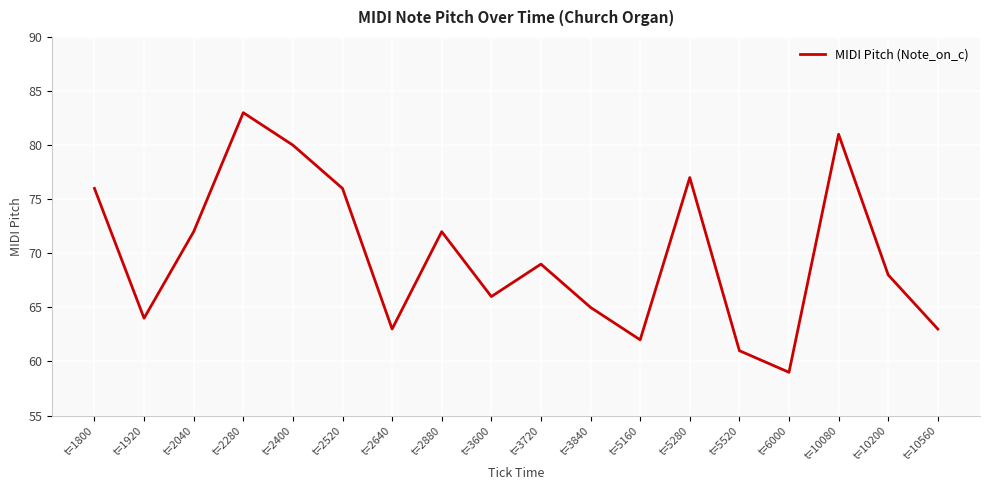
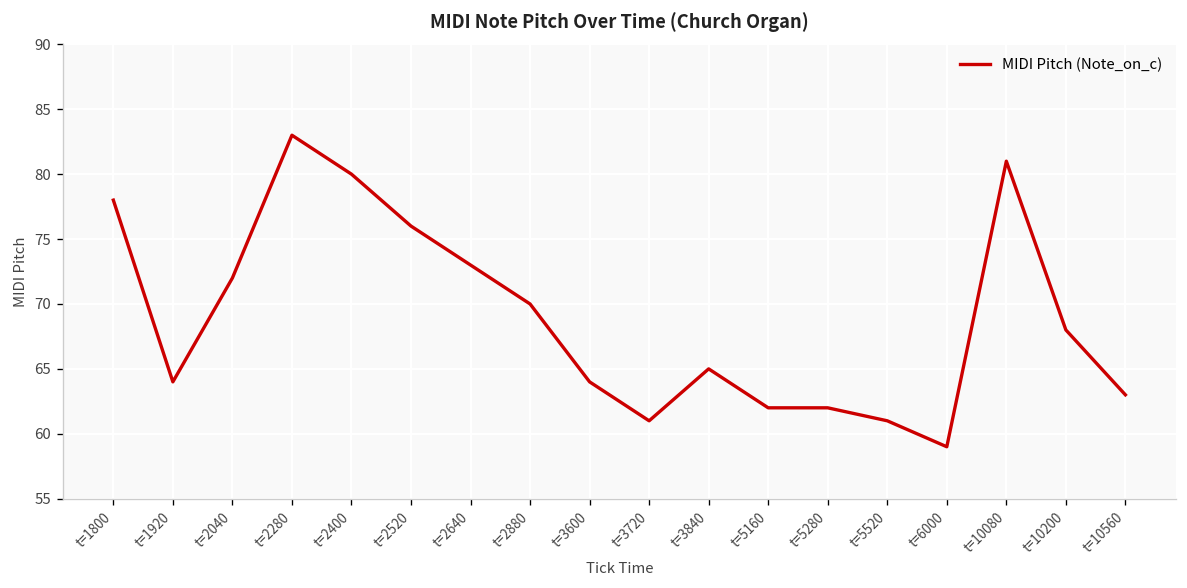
  {
-   "t=1800": 76,
+   "t=1800": 78,
    "t=1920": 64,
    "t=2040": 72,
    "t=2280": 83,
    "t=2400": 80,
    "t=2520": 76,
-   "t=2640": 63,
-   "t=2880": 72,
-   "t=3600": 66,
-   "t=3720": 69,
+   "t=2640": 73,
+   "t=2880": 70,
+   "t=3600": 64,
+   "t=3720": 61,
    "t=3840": 65,
    "t=5160": 62,
-   "t=5280": 77,
+   "t=5280": 62,
    "t=5520": 61,
    "t=6000": 59,
    "t=10080": 81,
    "t=10200": 68,
    "t=10560": 63
  }
